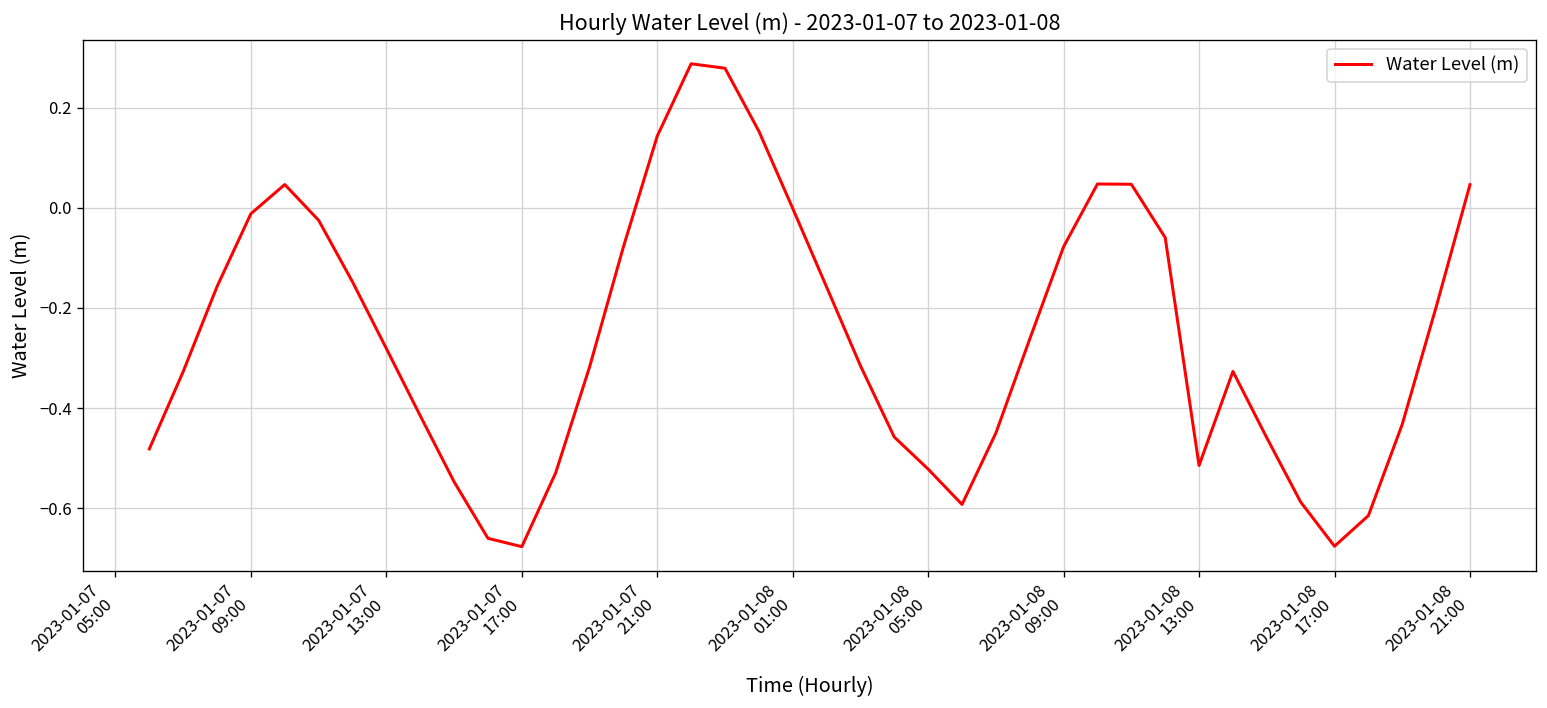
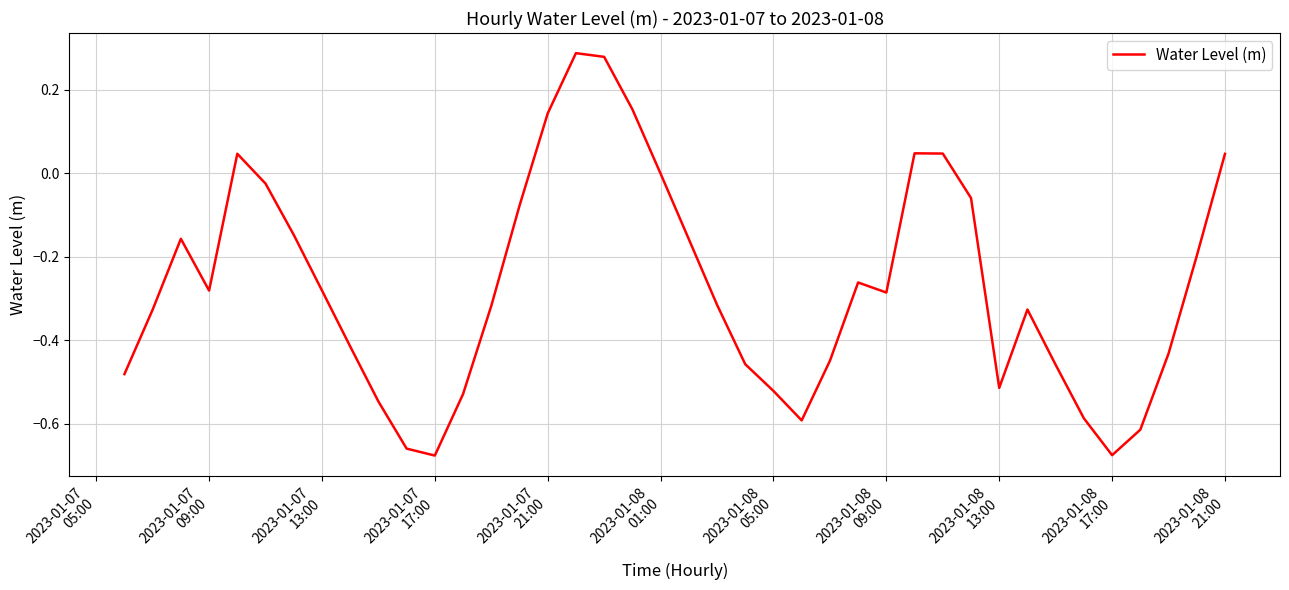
  {
-   "2023-01-07 09:00": -0.01,
+   "2023-01-07 09:00": -0.28,
    "2023-01-07 13:00": -0.28,
    "2023-01-07 17:00": -0.68,
    "2023-01-07 21:00": 0.14,
    "2023-01-08 01:00": 0.00,
    "2023-01-08 05:00": -0.52,
-   "2023-01-08 09:00": -0.08,
+   "2023-01-08 09:00": -0.29,
    "2023-01-08 13:00": -0.51,
    "2023-01-08 17:00": -0.68,
    "2023-01-08 21:00": 0.05
  }
